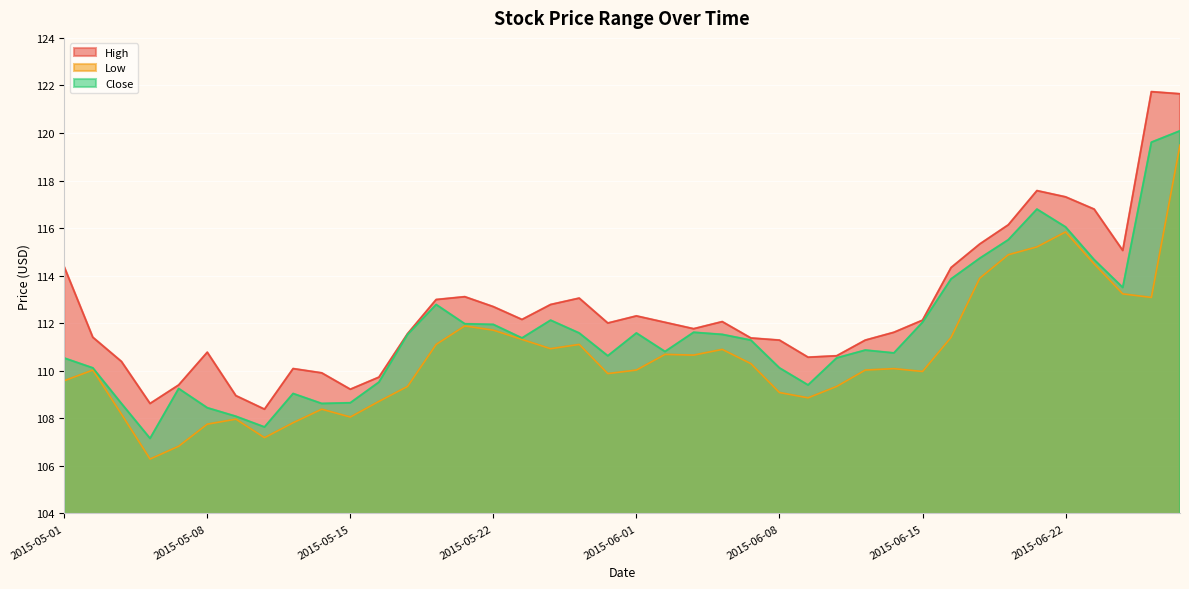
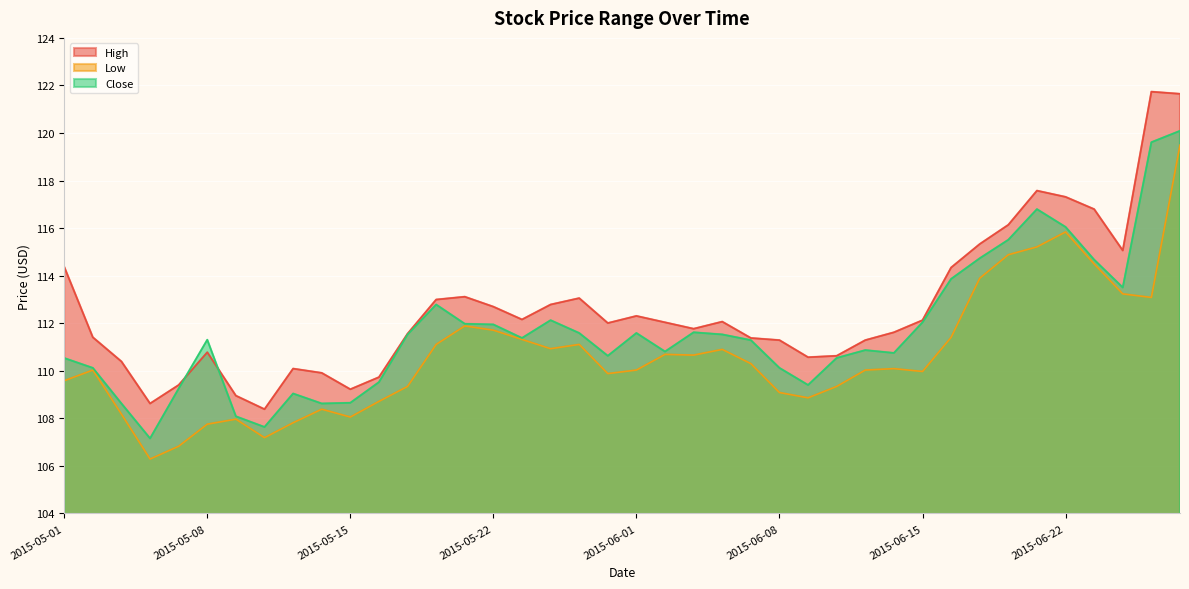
  {
    "High": {
      "2015-05-01": 114.4,
      "2015-05-08": 110.8,
      "2015-05-15": 109.2,
      "2015-05-22": 112.7,
      "2015-06-01": 112.3,
      "2015-06-08": 111.3,
      "2015-06-22": 117.3
    },
    "Low": {
      "2015-05-01": 109.6,
      "2015-05-08": 107.8,
      "2015-05-15": 108.1,
      "2015-05-22": 111.7,
      "2015-06-01": 110.0,
      "2015-06-08": 109.1,
      "2015-06-15": 110.0,
      "2015-06-22": 115.8
    },
    "Close": {
      "2015-05-01": 110.5,
-     "2015-05-08": 108.4,
+     "2015-05-08": 111.3,
      "2015-05-15": 108.7,
      "2015-05-22": 111.9,
      "2015-06-01": 111.6,
      "2015-06-08": 110.1,
      "2015-06-22": 116.0
    }
  }
